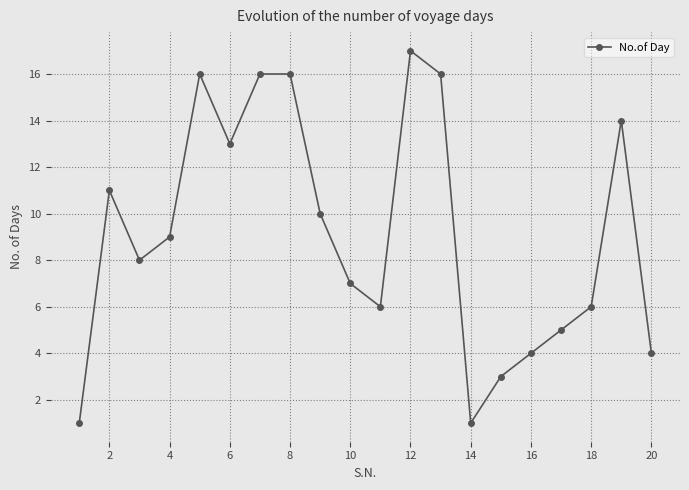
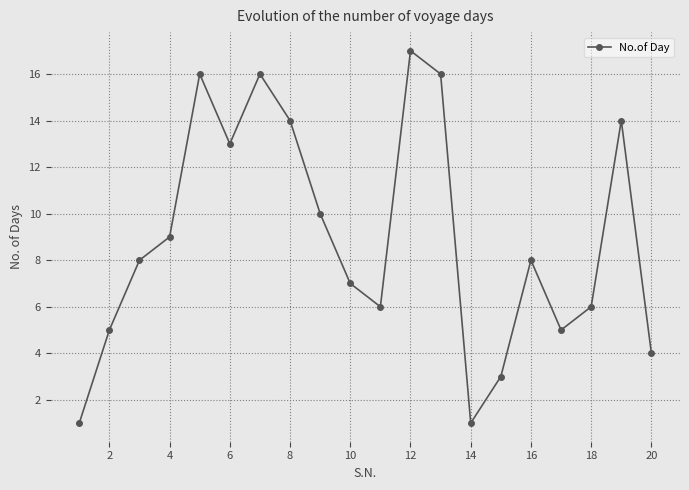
  {
-   "2": 11,
+   "2": 5,
    "4": 9,
    "6": 13,
-   "8": 16,
+   "8": 14,
    "10": 7,
    "12": 17,
    "14": 1,
-   "16": 4,
+   "16": 8,
    "18": 6,
    "20": 4
  }
